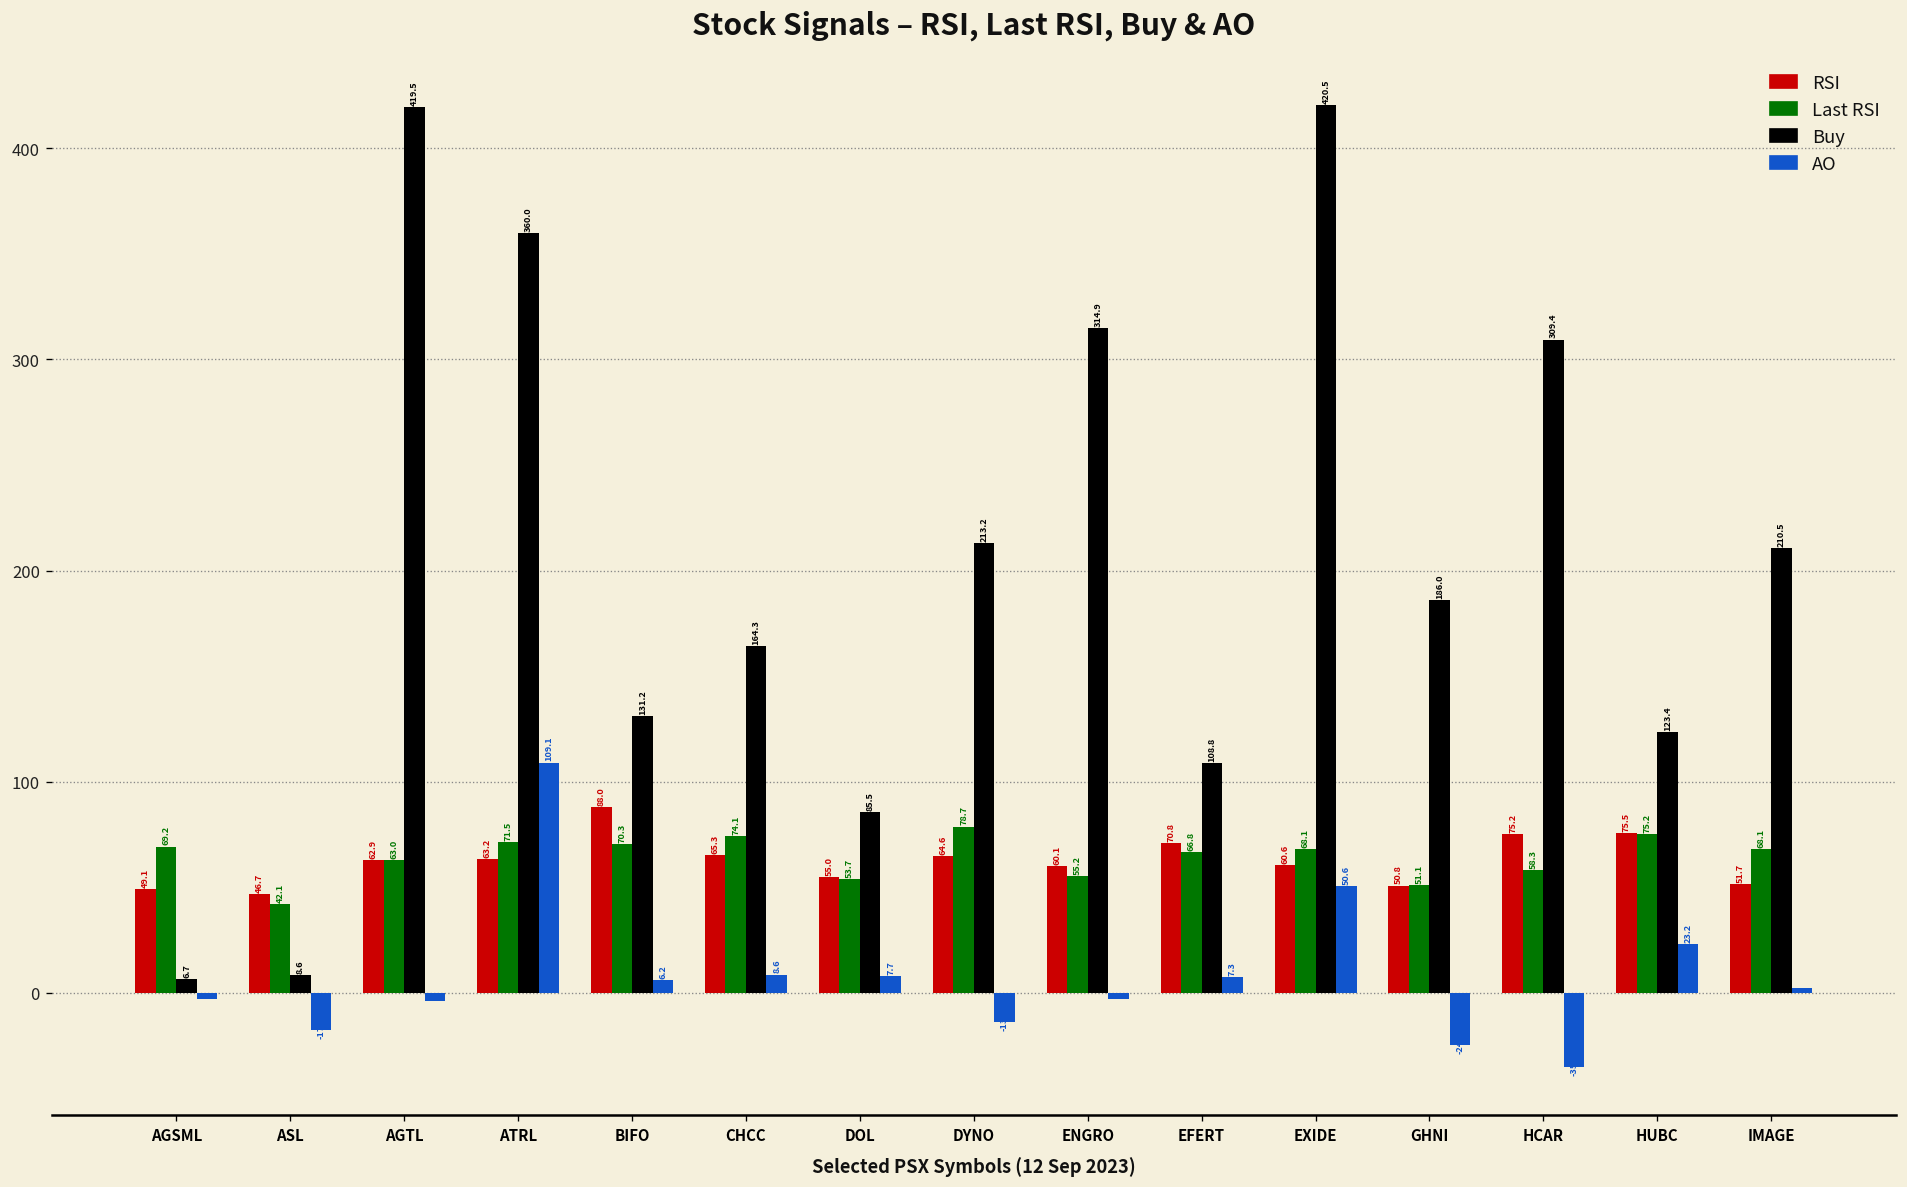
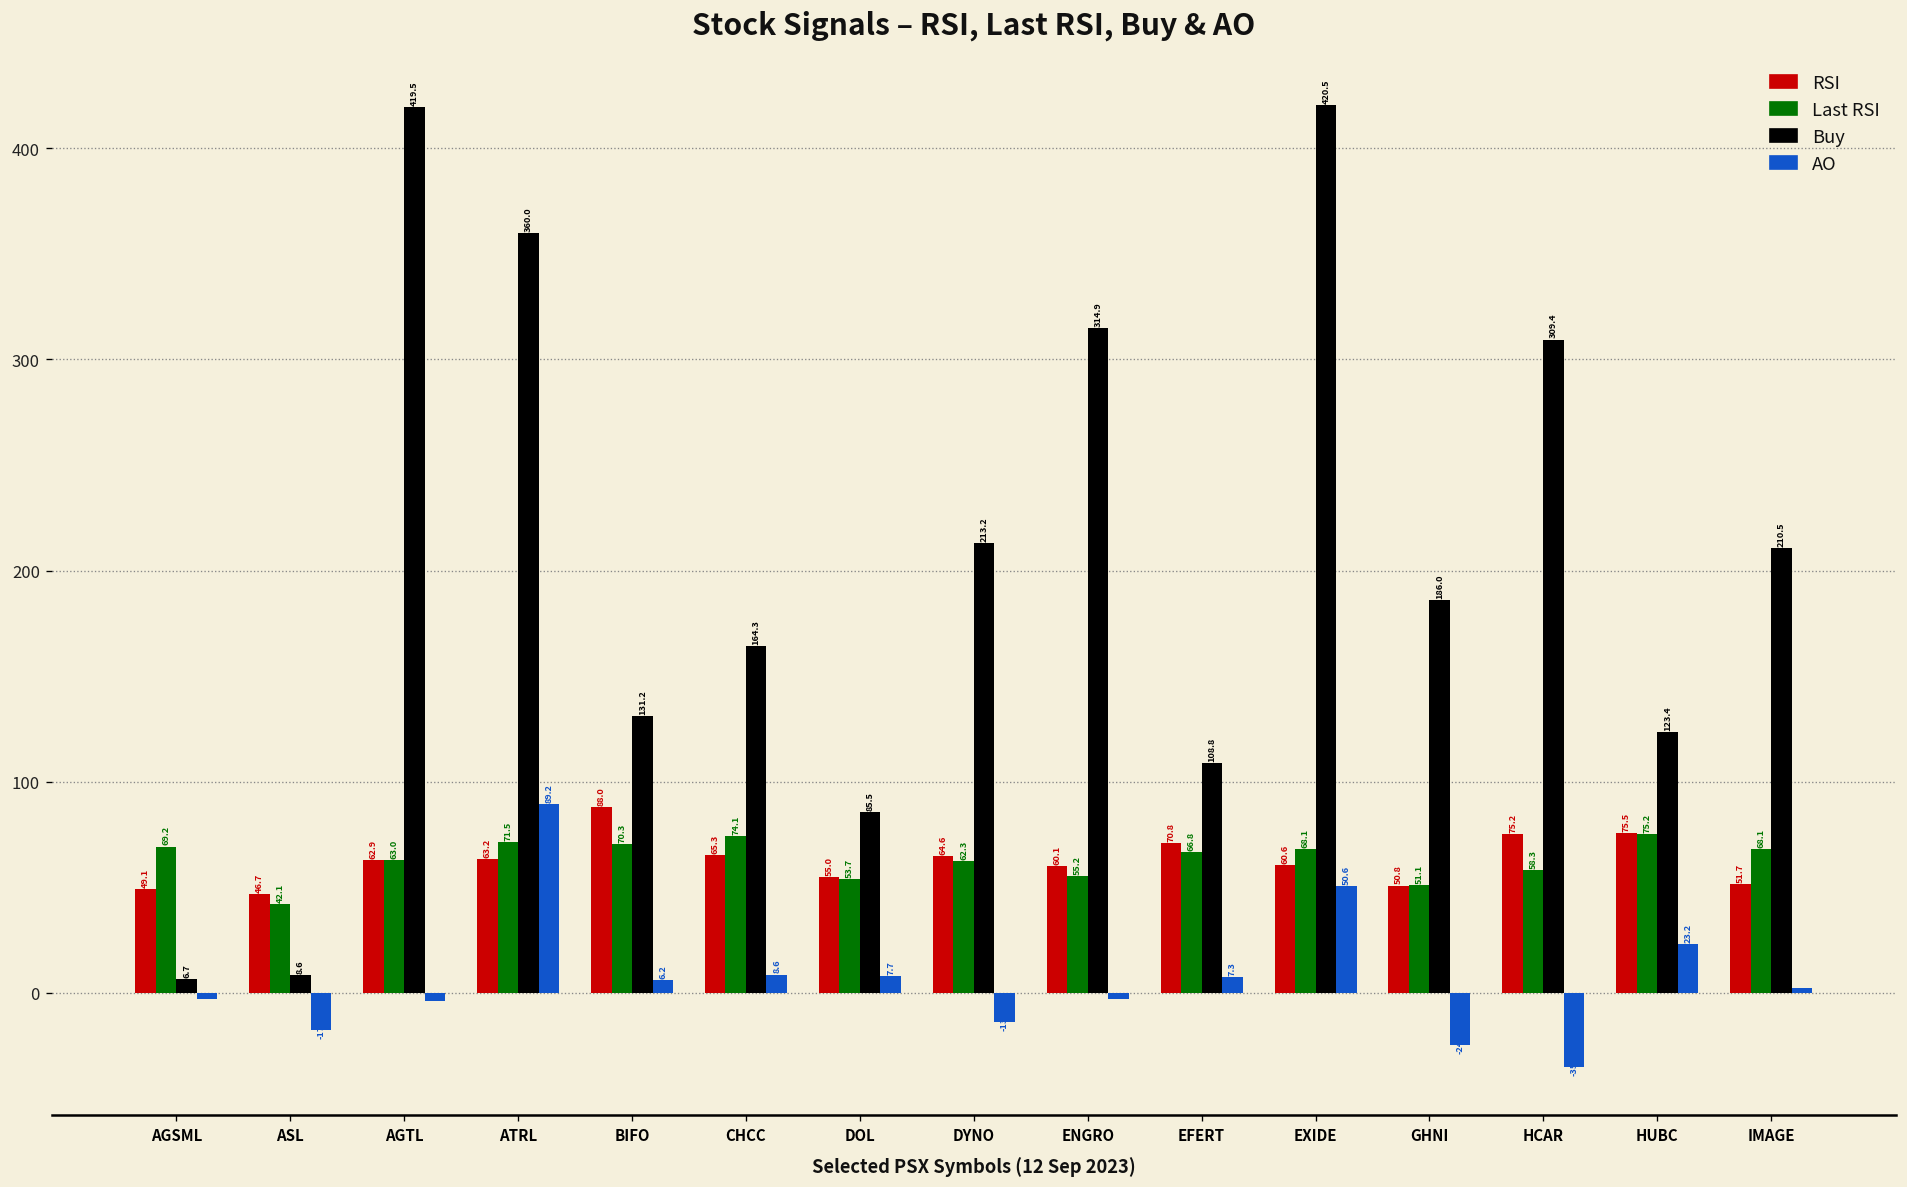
  {
    "RSI": {
      "AGSML": 49.1,
      "ASL": 46.7,
      "AGTL": 62.9,
      "ATRL": 63.2,
      "BIFO": 88.0,
      "CHCC": 65.3,
      "DOL": 55.0,
      "DYNO": 64.6,
      "ENGRO": 60.1,
      "EFERT": 70.8,
      "EXIDE": 60.6,
      "GHNI": 50.8,
      "HCAR": 75.2,
      "HUBC": 75.5,
      "IMAGE": 51.7
    },
    "Last RSI": {
      "AGSML": 69.2,
      "ASL": 42.1,
      "AGTL": 63.0,
      "ATRL": 71.5,
      "BIFO": 70.3,
      "CHCC": 74.1,
      "DOL": 53.7,
-     "DYNO": 78.7,
+     "DYNO": 62.3,
      "ENGRO": 55.2,
      "EFERT": 66.8,
      "EXIDE": 68.1,
      "GHNI": 51.1,
      "HCAR": 58.3,
      "HUBC": 75.2,
      "IMAGE": 68.1
    },
    "Buy": {
      "AGSML": 6.7,
      "ASL": 8.6,
      "AGTL": 419.5,
      "ATRL": 360.0,
      "BIFO": 131.2,
      "CHCC": 164.3,
      "DOL": 85.5,
      "DYNO": 213.2,
      "ENGRO": 314.9,
      "EFERT": 108.8,
      "EXIDE": 420.5,
      "GHNI": 186.0,
      "HCAR": 309.4,
      "HUBC": 123.4,
      "IMAGE": 210.5
    },
    "AO": {
-     "ATRL": 109.1,
+     "ATRL": 89.2,
      "BIFO": 6.2,
      "CHCC": 8.6,
      "DOL": 7.7,
      "EFERT": 7.3,
      "EXIDE": 50.6,
      "HUBC": 23.2
    }
  }
